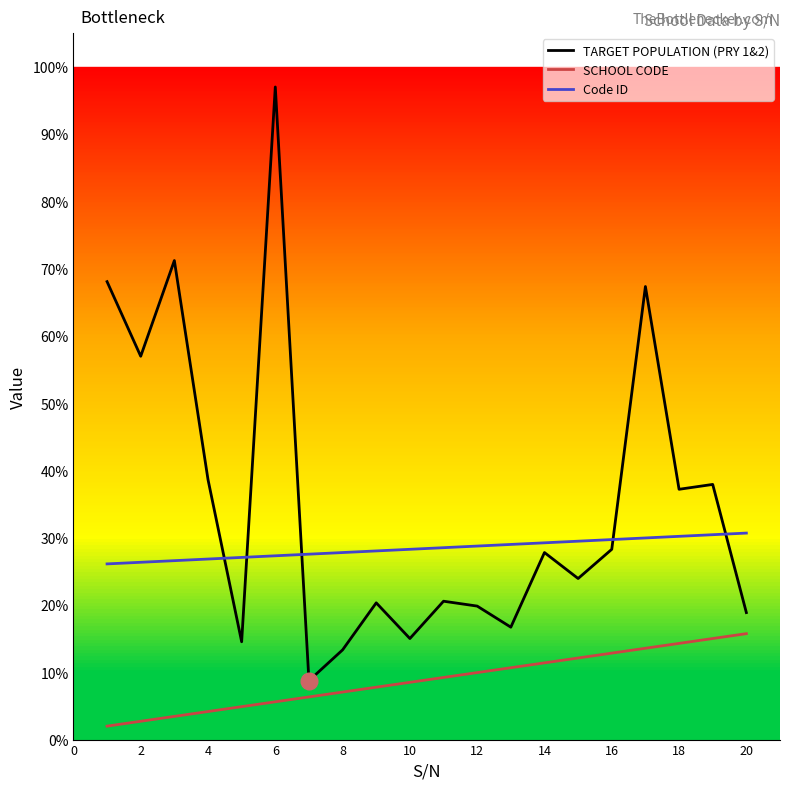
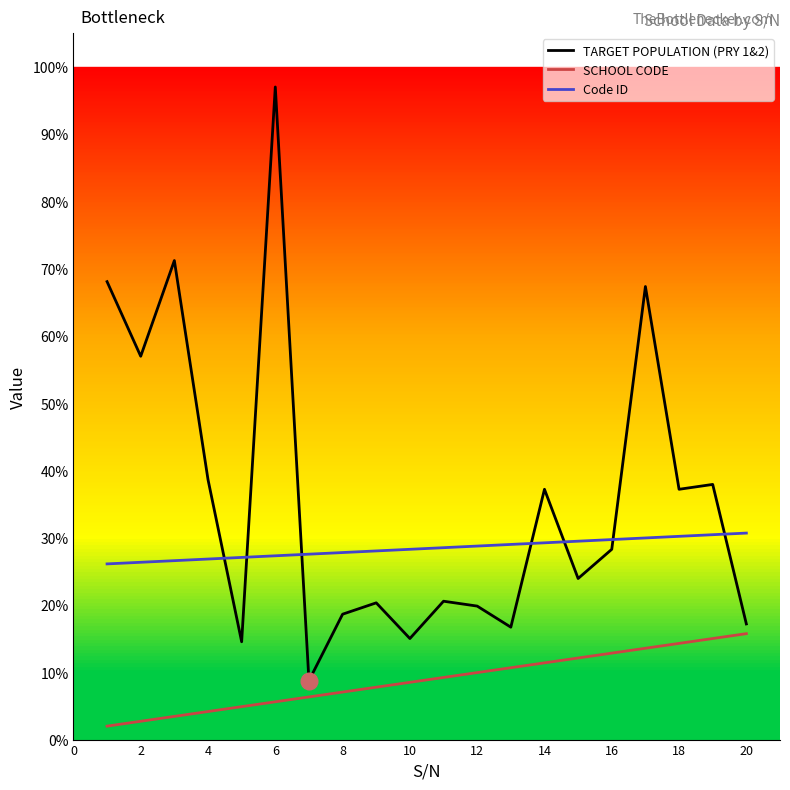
  {
    "TARGET POPULATION (PRY 1&2)": {
      "2": "57%",
      "4": "39%",
      "6": "97%",
-     "8": "13%",
+     "8": "19%",
      "10": "15%",
      "12": "20%",
-     "14": "28%",
+     "14": "37%",
      "16": "28%",
      "18": "37%",
-     "20": "19%"
+     "20": "17%"
    },
    "Code ID": {
      "2": "26%",
      "4": "27%",
      "6": "27%",
      "8": "28%",
      "10": "28%",
      "12": "29%",
      "14": "29%",
      "16": "30%",
      "18": "30%",
      "20": "31%"
    }
  }
